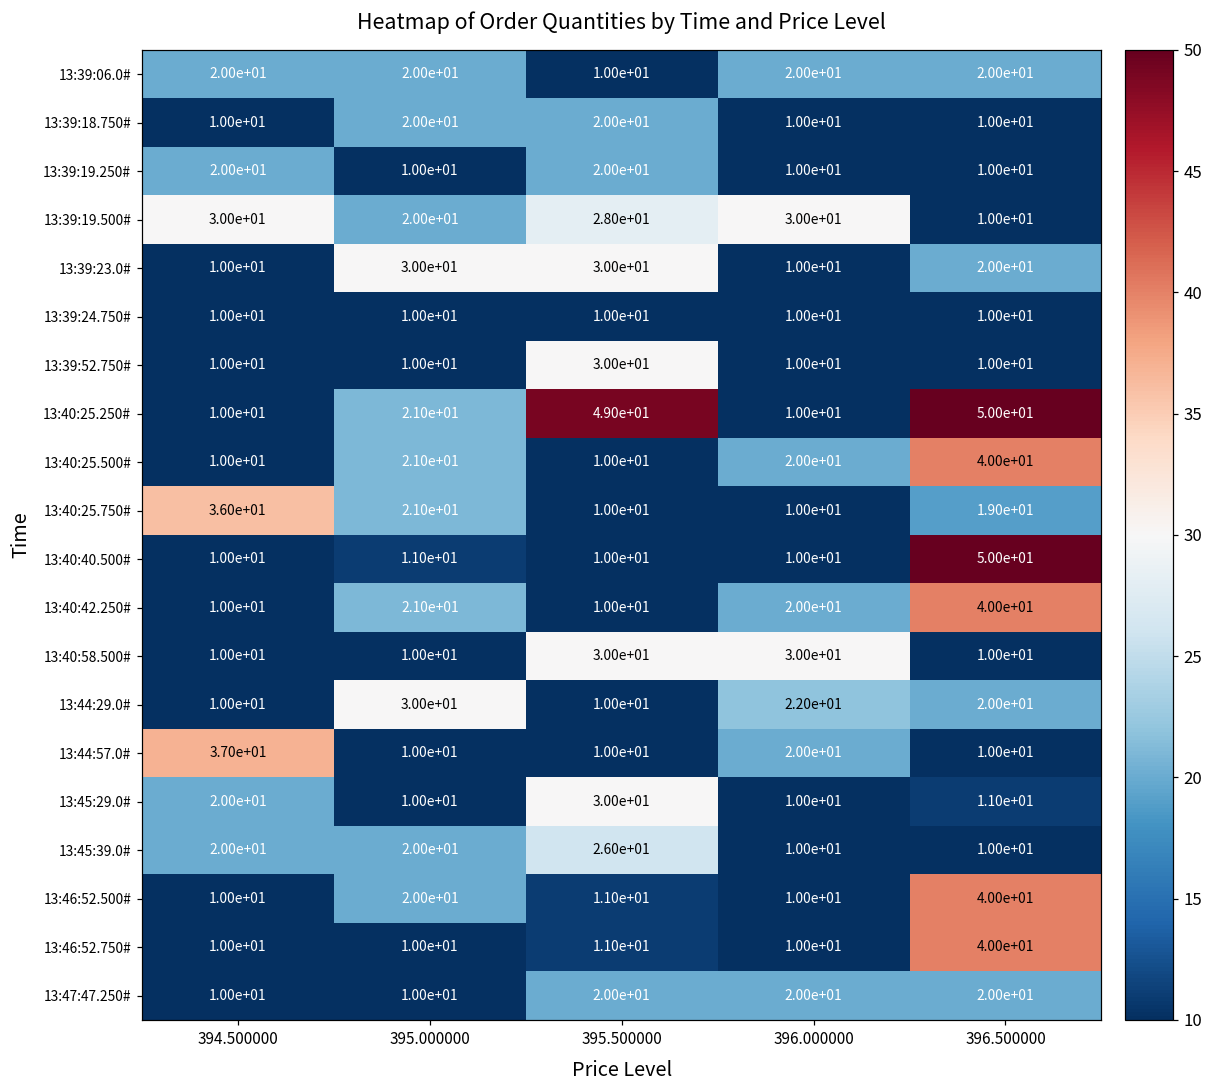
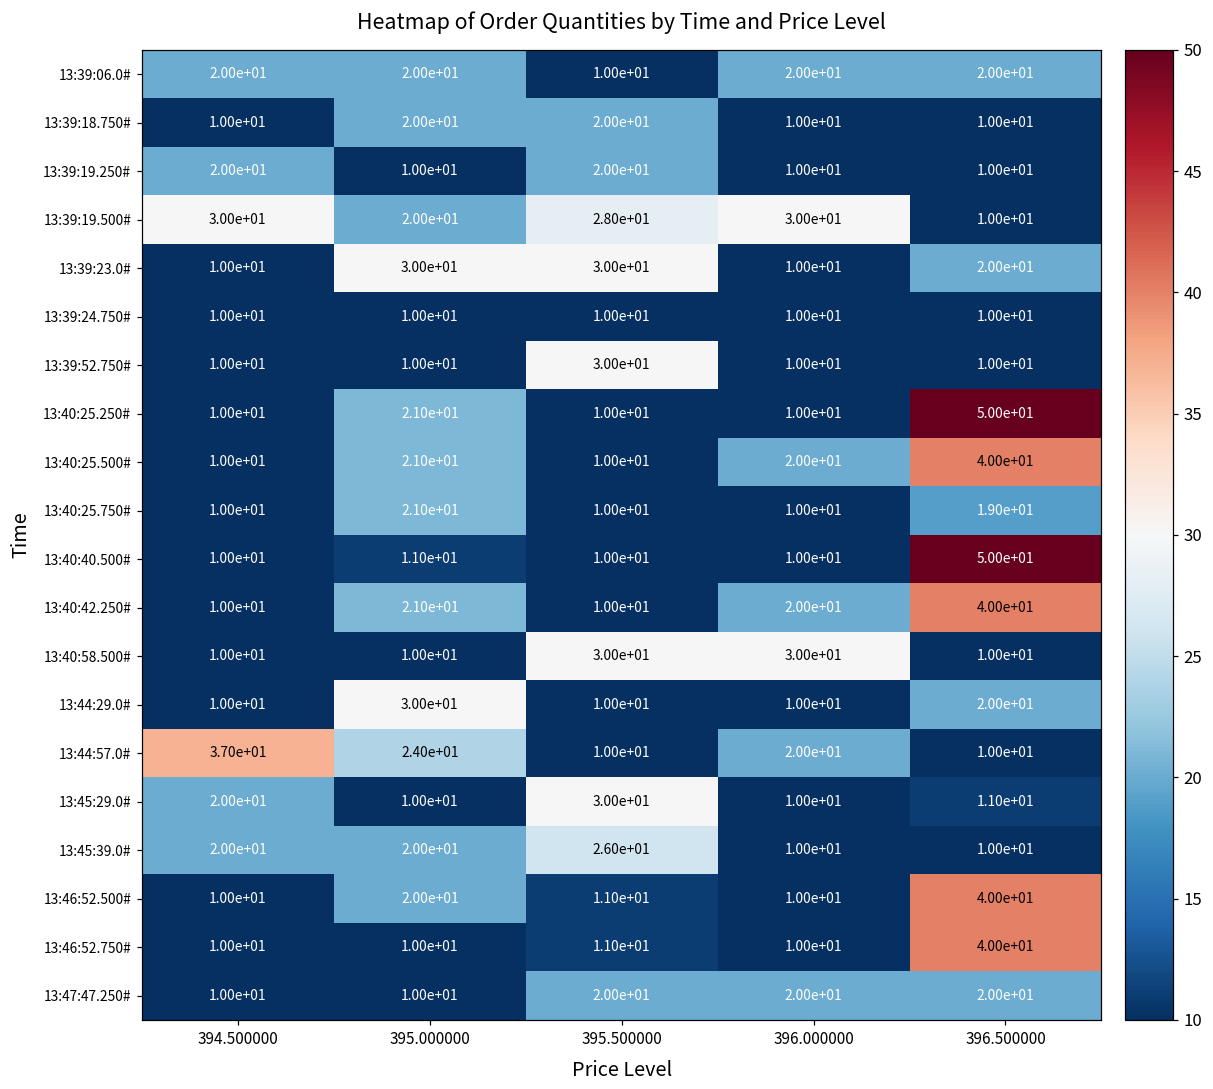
  {
    "13:39:06.0#": {
      "394.500000": "2.00e+01",
      "395.000000": "2.00e+01",
      "395.500000": "1.00e+01",
      "396.000000": "2.00e+01",
      "396.500000": "2.00e+01"
    },
    "13:39:18.750#": {
      "394.500000": "1.00e+01",
      "395.000000": "2.00e+01",
      "395.500000": "2.00e+01",
      "396.000000": "1.00e+01",
      "396.500000": "1.00e+01"
    },
    "13:39:19.250#": {
      "394.500000": "2.00e+01",
      "395.000000": "1.00e+01",
      "395.500000": "2.00e+01",
      "396.000000": "1.00e+01",
      "396.500000": "1.00e+01"
    },
    "13:39:19.500#": {
      "394.500000": "3.00e+01",
      "395.000000": "2.00e+01",
      "395.500000": "2.80e+01",
      "396.000000": "3.00e+01",
      "396.500000": "1.00e+01"
    },
    "13:39:23.0#": {
      "394.500000": "1.00e+01",
      "395.000000": "3.00e+01",
      "395.500000": "3.00e+01",
      "396.000000": "1.00e+01",
      "396.500000": "2.00e+01"
    },
    "13:39:24.750#": {
      "394.500000": "1.00e+01",
      "395.000000": "1.00e+01",
      "395.500000": "1.00e+01",
      "396.000000": "1.00e+01",
      "396.500000": "1.00e+01"
    },
    "13:39:52.750#": {
      "394.500000": "1.00e+01",
      "395.000000": "1.00e+01",
      "395.500000": "3.00e+01",
      "396.000000": "1.00e+01",
      "396.500000": "1.00e+01"
    },
    "13:40:25.250#": {
      "394.500000": "1.00e+01",
      "395.000000": "2.10e+01",
-     "395.500000": "4.90e+01",
+     "395.500000": "1.00e+01",
      "396.000000": "1.00e+01",
      "396.500000": "5.00e+01"
    },
    "13:40:25.500#": {
      "394.500000": "1.00e+01",
      "395.000000": "2.10e+01",
      "395.500000": "1.00e+01",
      "396.000000": "2.00e+01",
      "396.500000": "4.00e+01"
    },
    "13:40:25.750#": {
-     "394.500000": "3.60e+01",
+     "394.500000": "1.00e+01",
      "395.000000": "2.10e+01",
      "395.500000": "1.00e+01",
      "396.000000": "1.00e+01",
      "396.500000": "1.90e+01"
    },
    "13:40:40.500#": {
      "394.500000": "1.00e+01",
      "395.000000": "1.10e+01",
      "395.500000": "1.00e+01",
      "396.000000": "1.00e+01",
      "396.500000": "5.00e+01"
    },
    "13:40:42.250#": {
      "394.500000": "1.00e+01",
      "395.000000": "2.10e+01",
      "395.500000": "1.00e+01",
      "396.000000": "2.00e+01",
      "396.500000": "4.00e+01"
    },
    "13:40:58.500#": {
      "394.500000": "1.00e+01",
      "395.000000": "1.00e+01",
      "395.500000": "3.00e+01",
      "396.000000": "3.00e+01",
      "396.500000": "1.00e+01"
    },
    "13:44:29.0#": {
      "394.500000": "1.00e+01",
      "395.000000": "3.00e+01",
      "395.500000": "1.00e+01",
-     "396.000000": "2.20e+01",
+     "396.000000": "1.00e+01",
      "396.500000": "2.00e+01"
    },
    "13:44:57.0#": {
      "394.500000": "3.70e+01",
-     "395.000000": "1.00e+01",
+     "395.000000": "2.40e+01",
      "395.500000": "1.00e+01",
      "396.000000": "2.00e+01",
      "396.500000": "1.00e+01"
    },
    "13:45:29.0#": {
      "394.500000": "2.00e+01",
      "395.000000": "1.00e+01",
      "395.500000": "3.00e+01",
      "396.000000": "1.00e+01",
      "396.500000": "1.10e+01"
    },
    "13:45:39.0#": {
      "394.500000": "2.00e+01",
      "395.000000": "2.00e+01",
      "395.500000": "2.60e+01",
      "396.000000": "1.00e+01",
      "396.500000": "1.00e+01"
    },
    "13:46:52.500#": {
      "394.500000": "1.00e+01",
      "395.000000": "2.00e+01",
      "395.500000": "1.10e+01",
      "396.000000": "1.00e+01",
      "396.500000": "4.00e+01"
    },
    "13:46:52.750#": {
      "394.500000": "1.00e+01",
      "395.000000": "1.00e+01",
      "395.500000": "1.10e+01",
      "396.000000": "1.00e+01",
      "396.500000": "4.00e+01"
    },
    "13:47:47.250#": {
      "394.500000": "1.00e+01",
      "395.000000": "1.00e+01",
      "395.500000": "2.00e+01",
      "396.000000": "2.00e+01",
      "396.500000": "2.00e+01"
    }
  }
